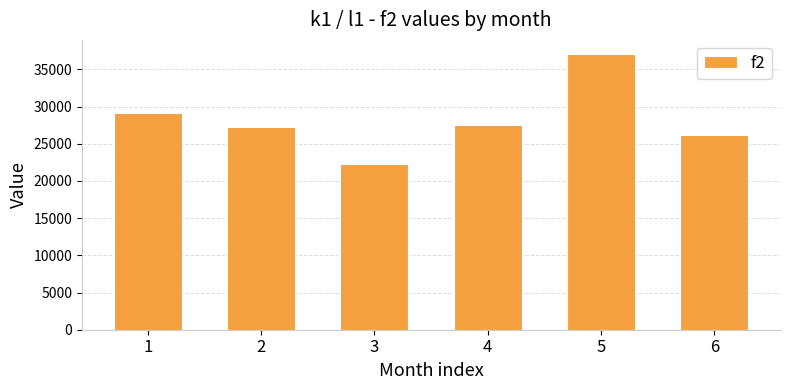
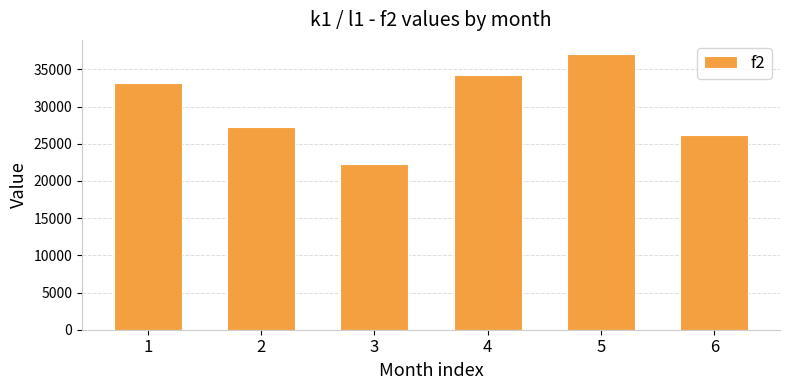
  {
-   "1": 29000,
+   "1": 33000,
    "2": 27000,
    "3": 22000,
-   "4": 27000,
+   "4": 34000,
    "5": 37000,
    "6": 26000
  }
